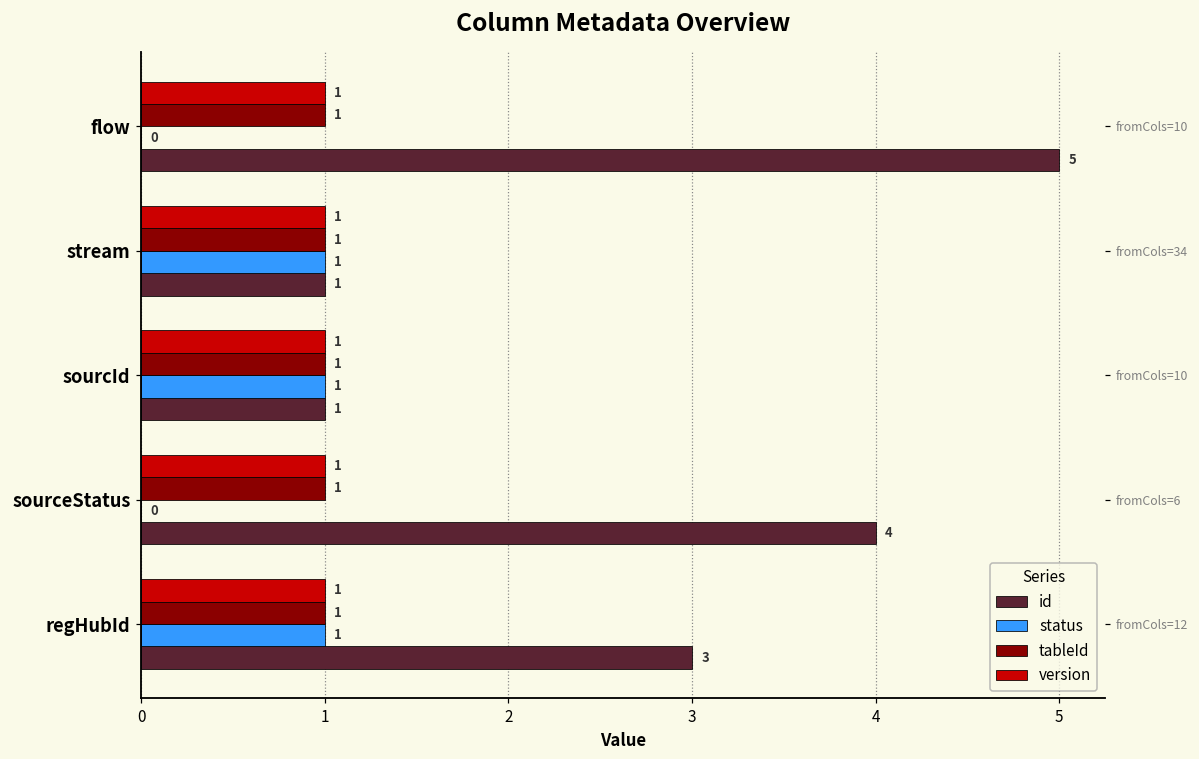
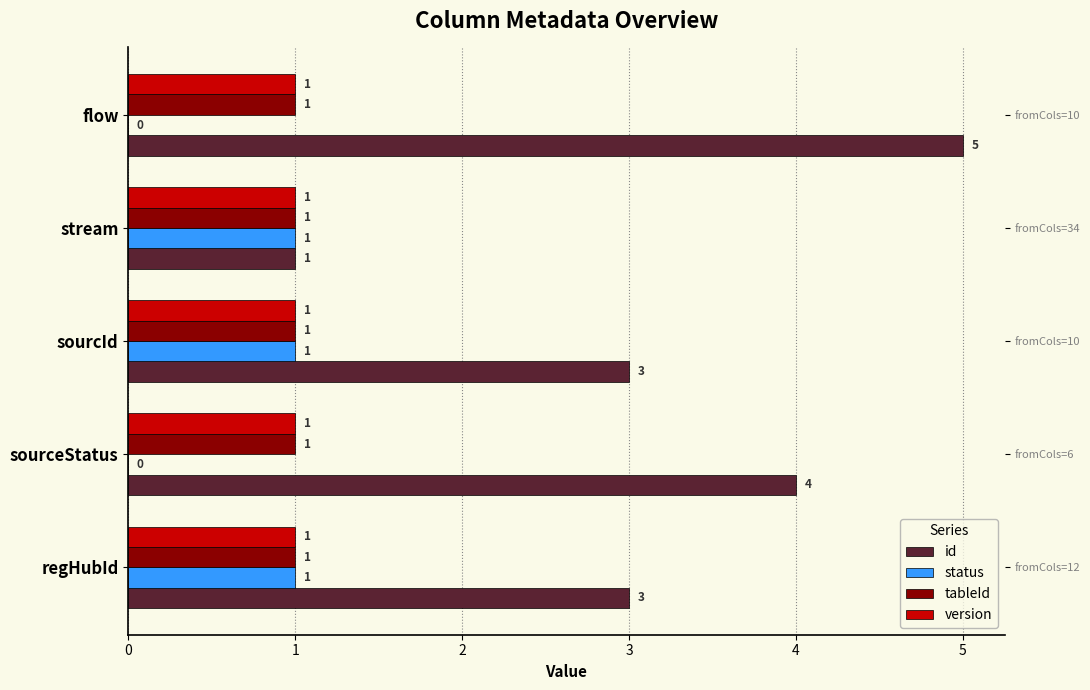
  {
    "id": {
      "flow": 5,
      "stream": 1,
-     "sourcId": 1,
+     "sourcId": 3,
      "sourceStatus": 4,
      "regHubId": 3
    },
    "status": {
      "flow": 0,
      "stream": 1,
      "sourcId": 1,
      "sourceStatus": 0,
      "regHubId": 1
    },
    "tableId": {
      "flow": 1,
      "stream": 1,
      "sourcId": 1,
      "sourceStatus": 1,
      "regHubId": 1
    },
    "version": {
      "flow": 1,
      "stream": 1,
      "sourcId": 1,
      "sourceStatus": 1,
      "regHubId": 1
    }
  }
